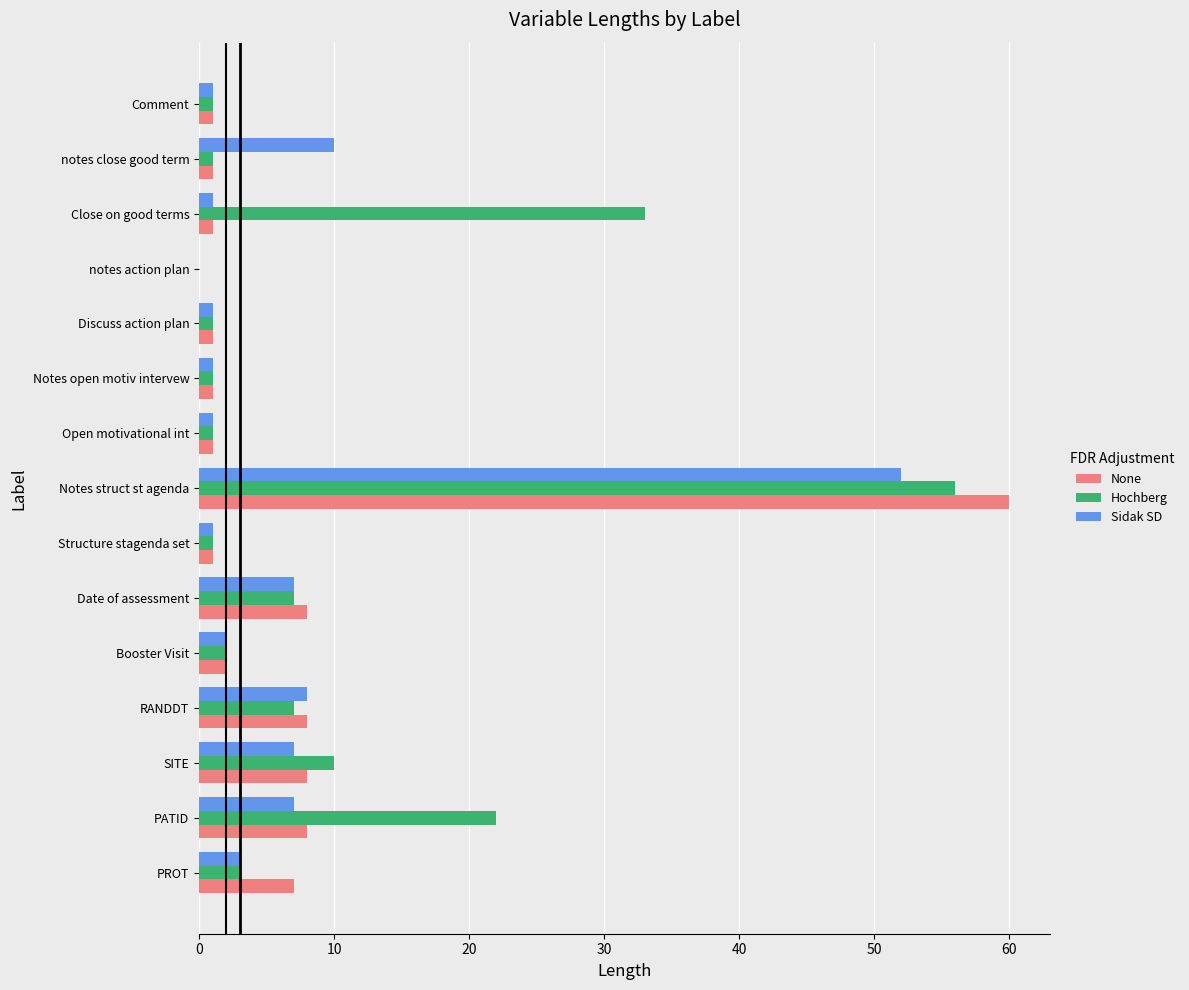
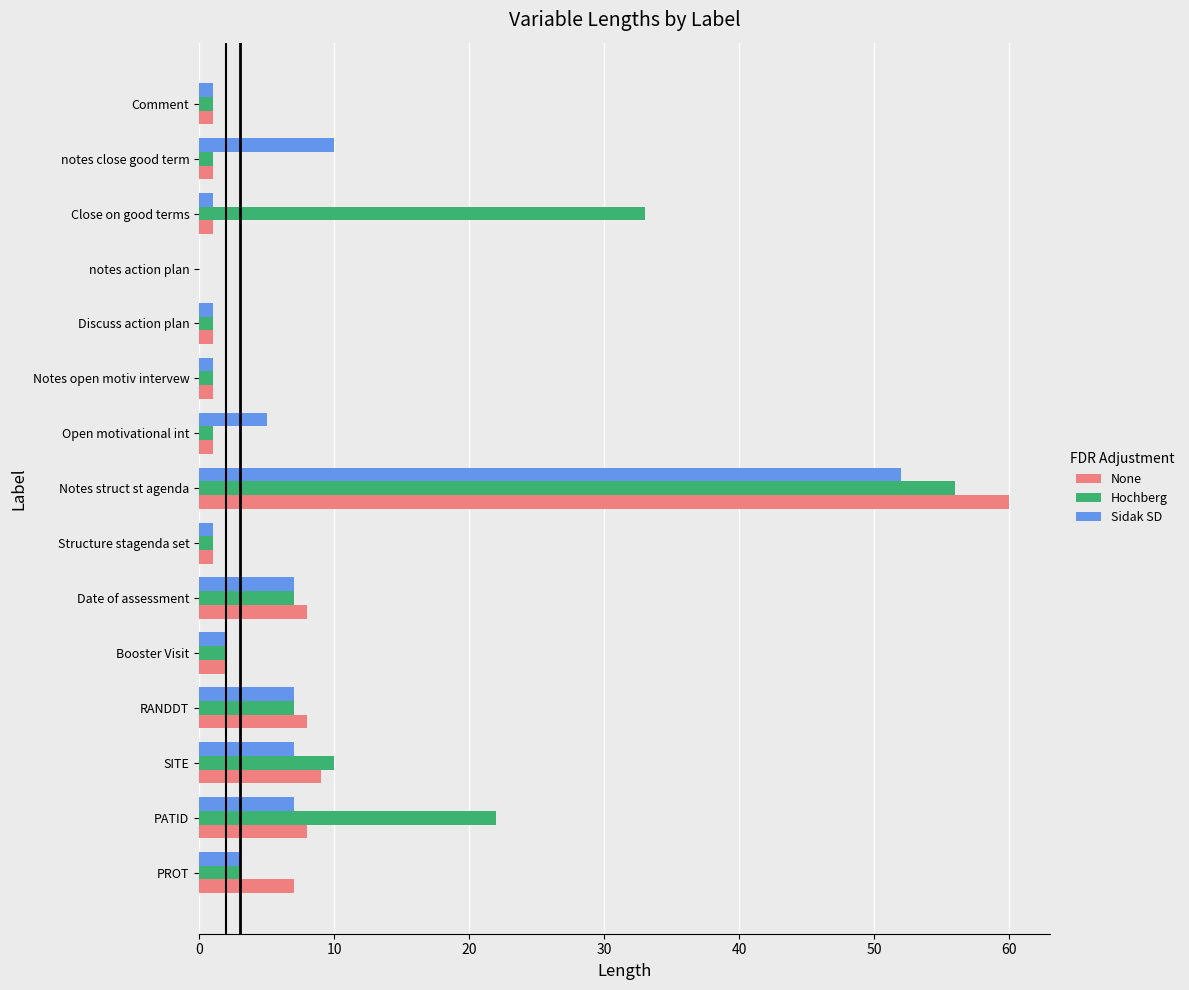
  {
    "None": {
      "Comment": 1,
      "notes close good term": 1,
      "Close on good terms": 1,
      "notes action plan": 0,
      "Discuss action plan": 1,
      "Notes open motiv intervew": 1,
      "Open motivational int": 1,
      "Notes struct st agenda": 60,
      "Structure stagenda set": 1,
      "Date of assessment": 8,
      "Booster Visit": 2,
      "RANDDT": 8,
-     "SITE": 8,
+     "SITE": 9,
      "PATID": 8,
      "PROT": 7
    },
    "Hochberg": {
      "Comment": 1,
      "notes close good term": 1,
      "Close on good terms": 33,
      "notes action plan": 0,
      "Discuss action plan": 1,
      "Notes open motiv intervew": 1,
      "Open motivational int": 1,
      "Notes struct st agenda": 56,
      "Structure stagenda set": 1,
      "Date of assessment": 7,
      "Booster Visit": 2,
      "RANDDT": 7,
      "SITE": 10,
      "PATID": 22,
      "PROT": 3
    },
    "Sidak SD": {
      "Comment": 1,
      "notes close good term": 10,
      "Close on good terms": 1,
      "notes action plan": 0,
      "Discuss action plan": 1,
      "Notes open motiv intervew": 1,
-     "Open motivational int": 1,
+     "Open motivational int": 5,
      "Notes struct st agenda": 52,
      "Structure stagenda set": 1,
      "Date of assessment": 7,
      "Booster Visit": 2,
-     "RANDDT": 8,
+     "RANDDT": 7,
      "SITE": 7,
      "PATID": 7,
      "PROT": 3
    }
  }
